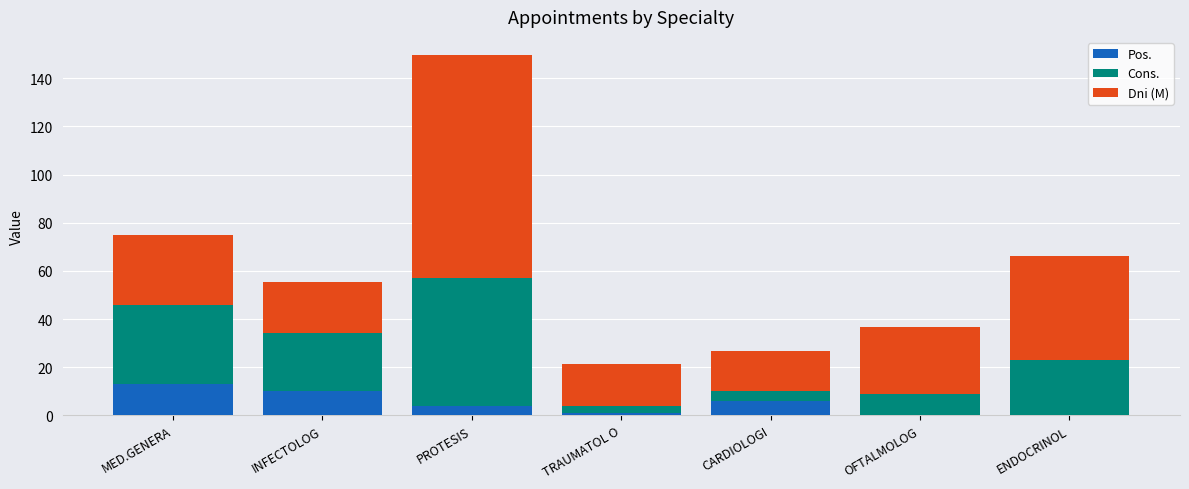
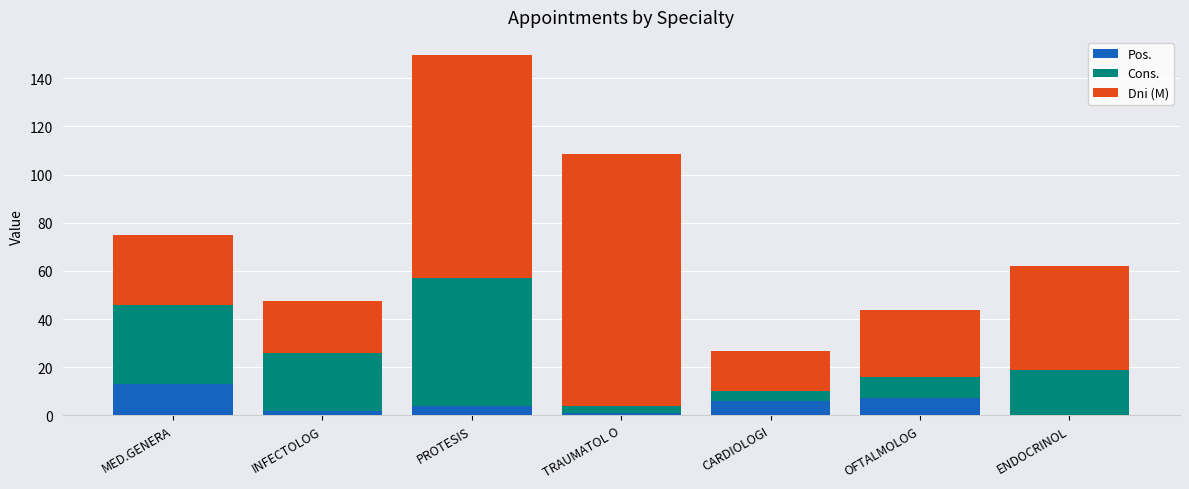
  {
    "Pos.": {
      "MED.GENERA": 13,
-     "INFECTOLOG": 10,
+     "INFECTOLOG": 2,
      "PROTESIS": 4,
      "CARDIOLOGI": 6,
-     "OFTALMOLOG": 0,
+     "OFTALMOLOG": 7,
      "ENDOCRINOL": 0
    },
    "Cons.": {
      "MED.GENERA": 33,
      "INFECTOLOG": 24,
      "PROTESIS": 53,
      "TRAUMATOL O": 3,
      "CARDIOLOGI": 4,
      "OFTALMOLOG": 9,
-     "ENDOCRINOL": 23
+     "ENDOCRINOL": 19
    },
    "Dni (M)": {
      "MED.GENERA": 29,
      "INFECTOLOG": 21,
      "PROTESIS": 93,
-     "TRAUMATOL O": 17,
+     "TRAUMATOL O": 105,
      "CARDIOLOGI": 17,
      "OFTALMOLOG": 28,
      "ENDOCRINOL": 43
    }
  }
